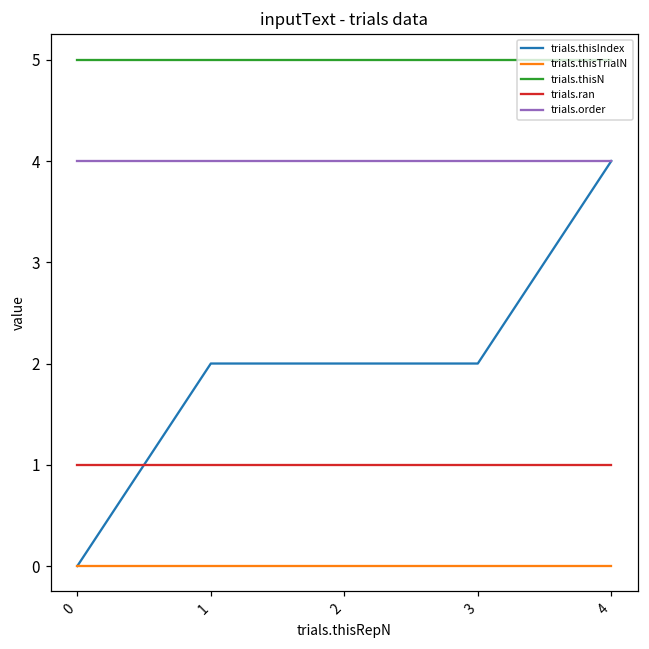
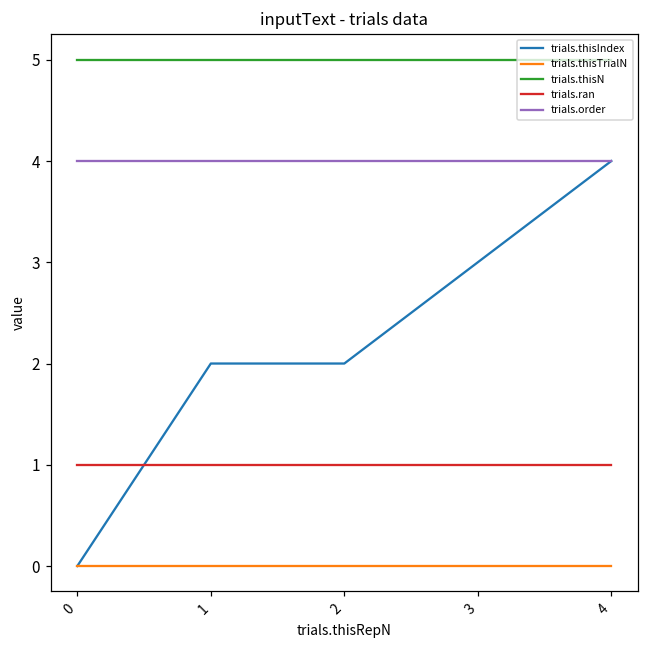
  {
    "trials.thisIndex": {
      "1": 2,
      "2": 2,
-     "3": 2
+     "3": 3
    },
    "trials.thisTrialN": {
      "1": 0,
      "2": 0,
      "3": 0,
      "4": 0
    },
    "trials.thisN": {
      "0": 5,
      "1": 5,
      "2": 5,
      "3": 5
    },
    "trials.ran": {
      "0": 1,
      "1": 1,
      "2": 1,
      "3": 1,
      "4": 1
    },
    "trials.order": {
      "0": 4,
      "1": 4,
      "2": 4,
      "3": 4
    }
  }
